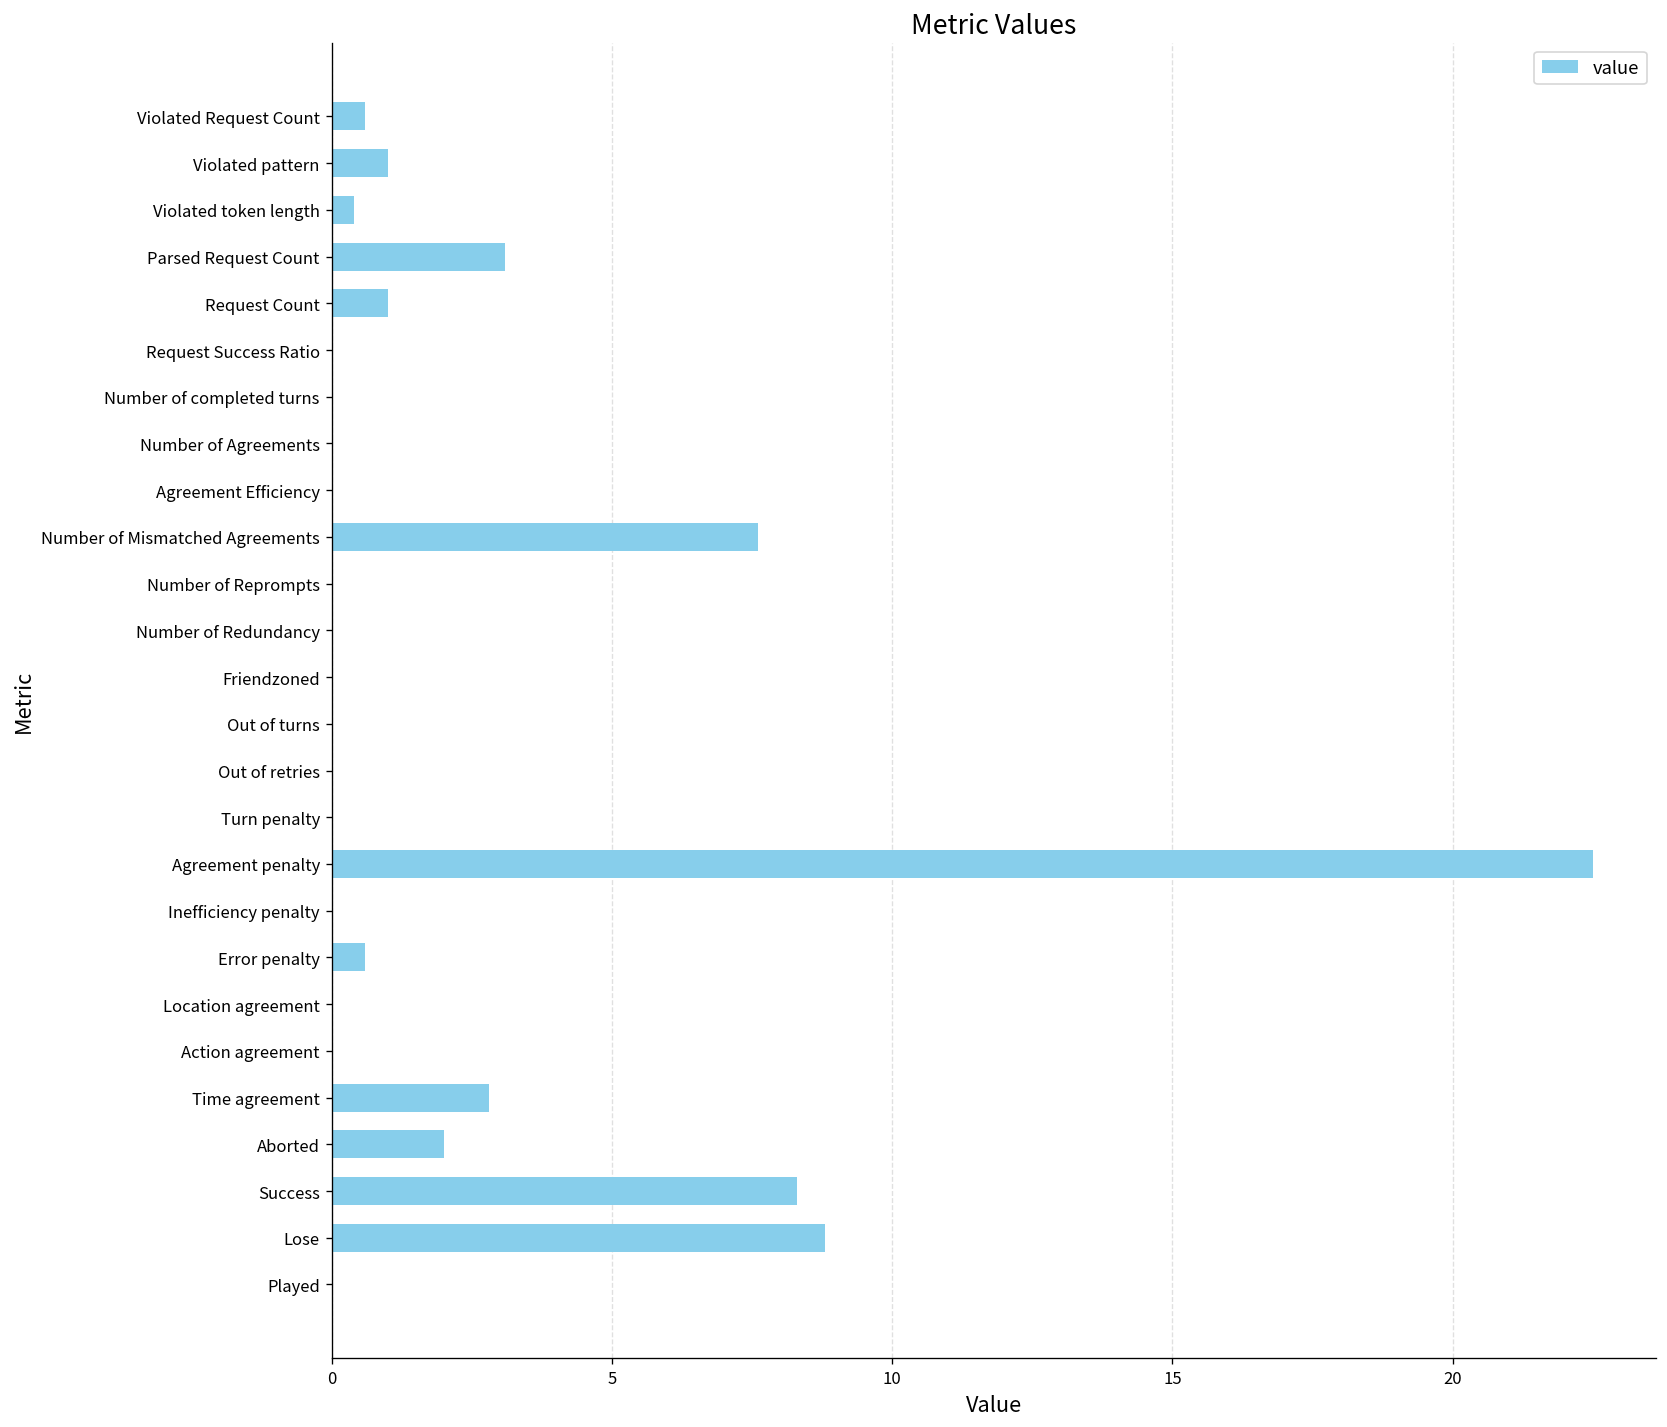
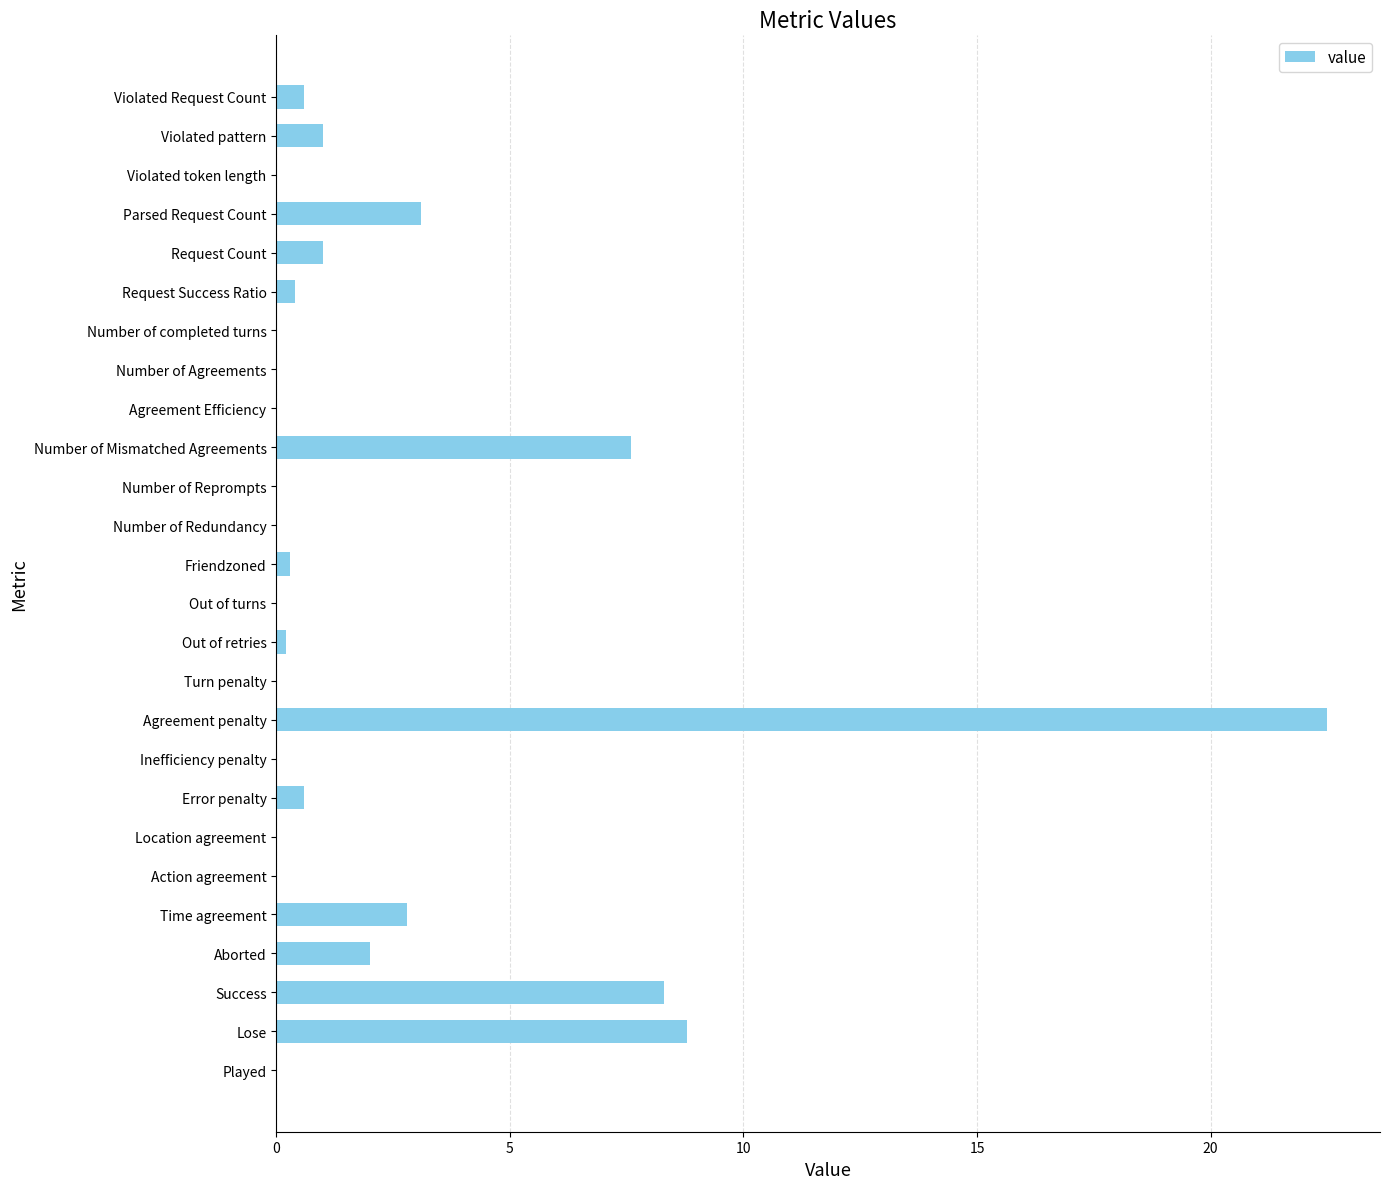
  {
    "Violated Request Count": 0.6,
    "Violated pattern": 1.0,
-   "Violated token length": 0.4,
+   "Violated token length": 0.0,
    "Parsed Request Count": 3.1,
    "Request Count": 1.0,
-   "Request Success Ratio": 0.0,
+   "Request Success Ratio": 0.4,
    "Number of completed turns": 0.0,
    "Number of Agreements": 0.0,
    "Agreement Efficiency": 0.0,
    "Number of Mismatched Agreements": 7.6,
    "Number of Reprompts": 0.0,
    "Number of Redundancy": 0.0,
-   "Friendzoned": 0.0,
+   "Friendzoned": 0.3,
    "Out of turns": 0.0,
-   "Out of retries": 0.0,
+   "Out of retries": 0.2,
    "Turn penalty": 0.0,
    "Agreement penalty": 22.5,
    "Inefficiency penalty": 0.0,
    "Error penalty": 0.6,
    "Location agreement": 0.0,
    "Action agreement": 0.0,
    "Time agreement": 2.8,
    "Aborted": 2.0,
    "Success": 8.3,
    "Lose": 8.8,
    "Played": 0.0
  }
